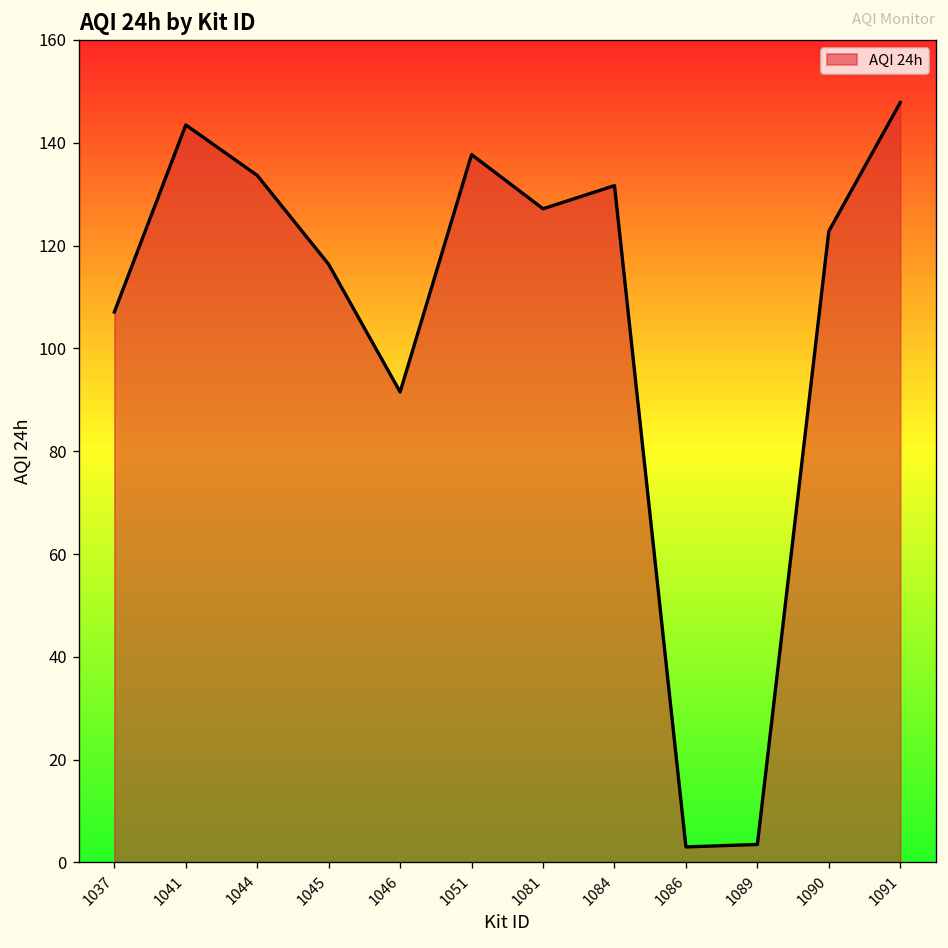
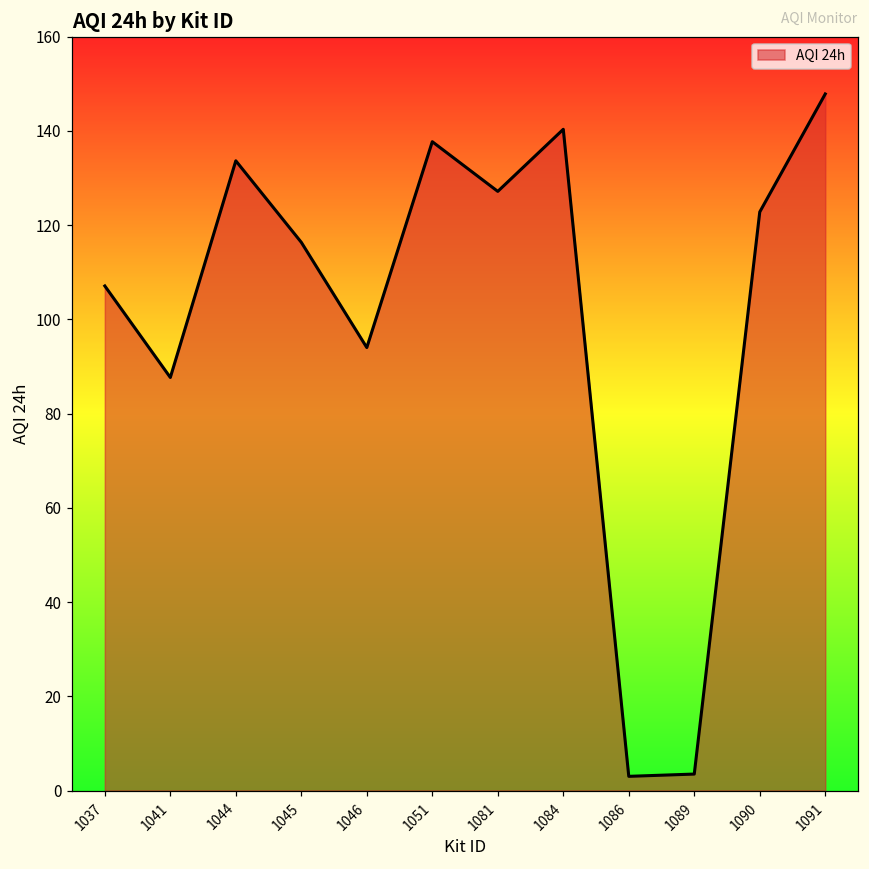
  {
    "1037": 107,
-   "1041": 143,
+   "1041": 88,
    "1044": 134,
    "1045": 116,
-   "1046": 92,
+   "1046": 94,
    "1051": 138,
    "1081": 127,
-   "1084": 132,
+   "1084": 140,
    "1086": 3,
    "1089": 4,
    "1090": 123,
    "1091": 148
  }
